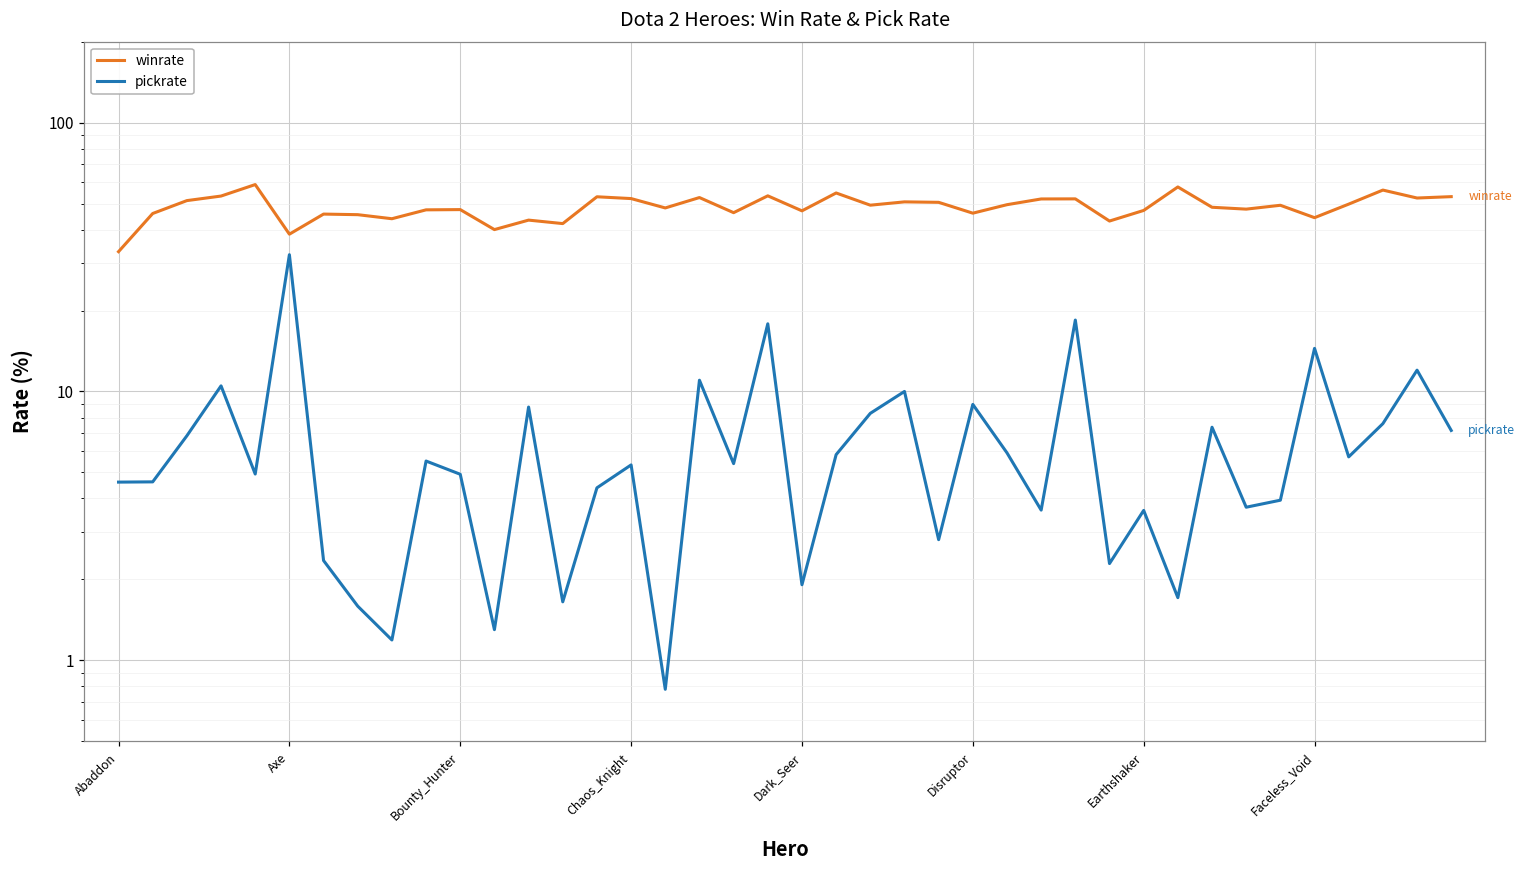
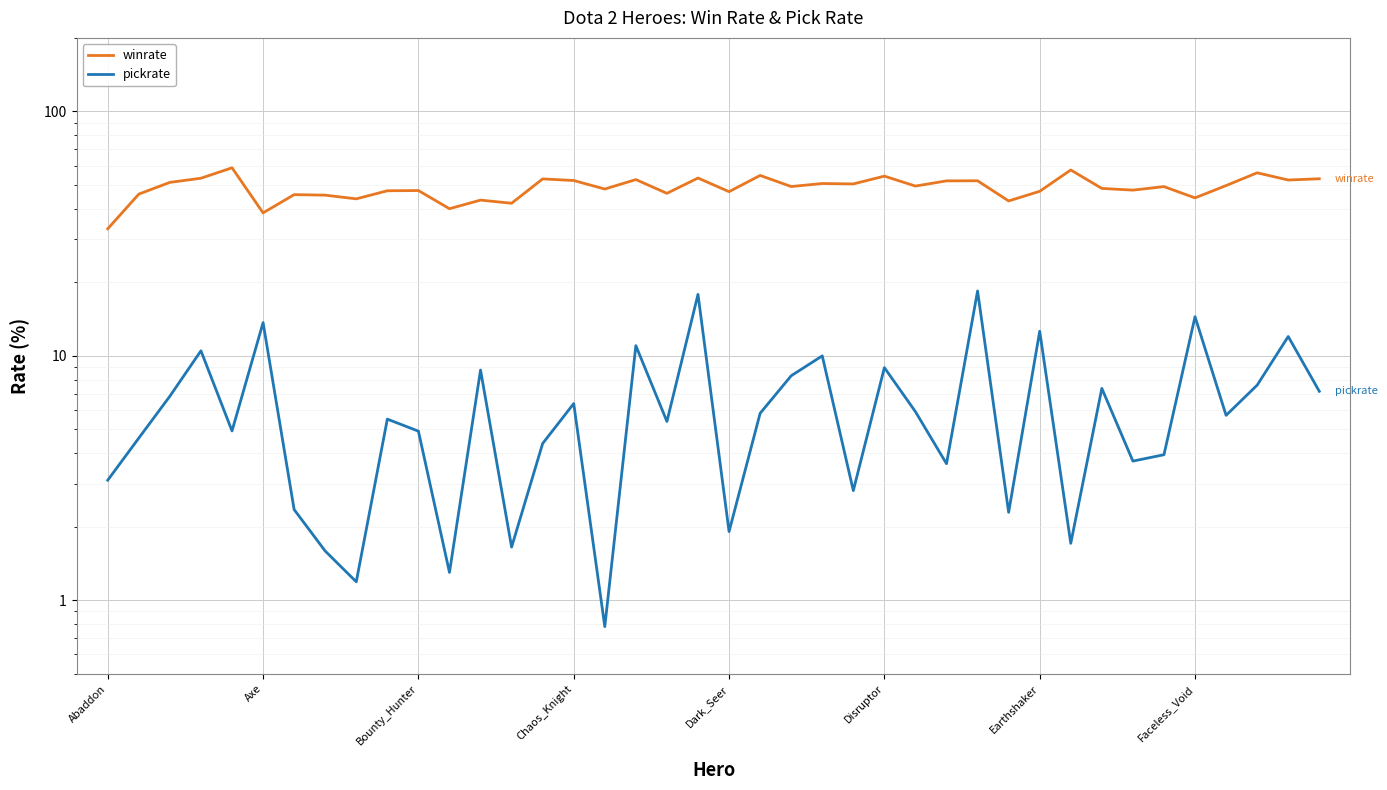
  {
    "winrate": {
      "Abaddon": 33,
      "Axe": 38,
      "Bounty_Hunter": 47,
      "Chaos_Knight": 52,
      "Dark_Seer": 47,
-     "Disruptor": 46,
+     "Disruptor": 54,
      "Earthshaker": 47,
      "Faceless_Void": 44
    },
    "pickrate": {
-     "Abaddon": 4.6,
-     "Axe": 32,
+     "Abaddon": 3.1,
+     "Axe": 14,
      "Bounty_Hunter": 4.9,
-     "Chaos_Knight": 5.3,
+     "Chaos_Knight": 6.4,
      "Dark_Seer": 1.9,
      "Disruptor": 9.0,
-     "Earthshaker": 3.6,
+     "Earthshaker": 13,
      "Faceless_Void": 14
    }
  }
